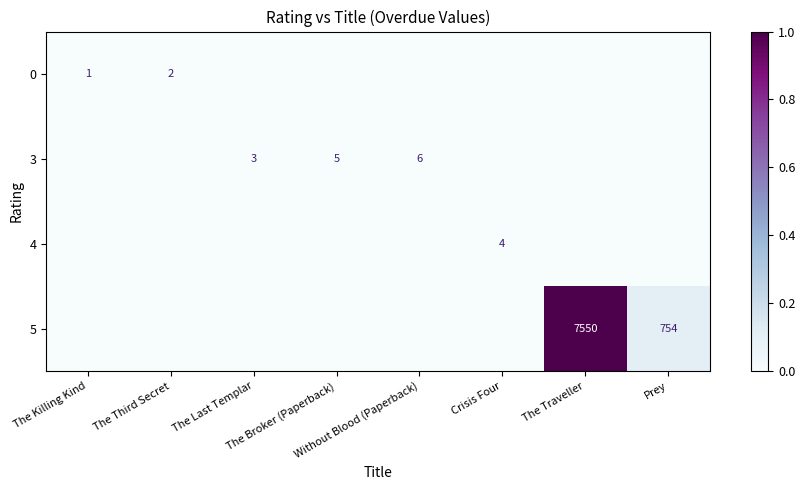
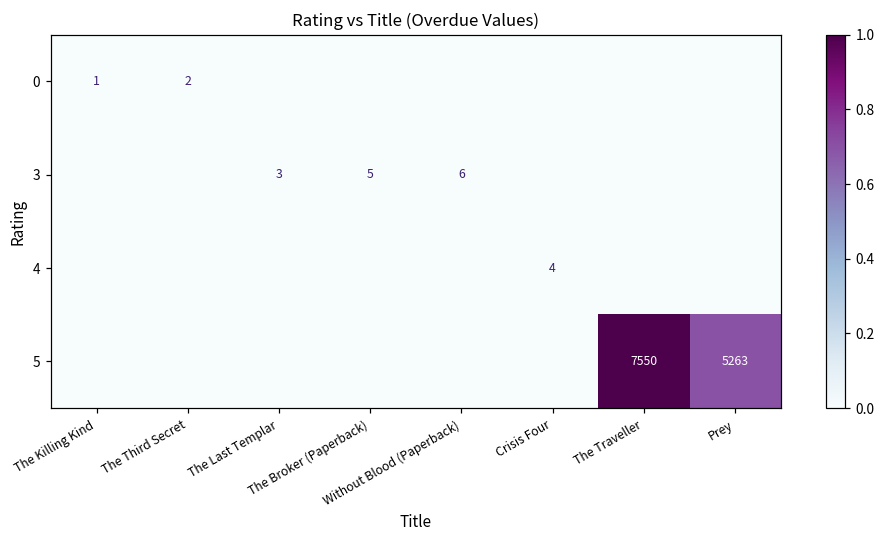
  {
    "0": {
      "The Killing Kind": 1,
      "The Third Secret": 2
    },
    "3": {
      "The Last Templar": 3,
      "The Broker (Paperback)": 5,
      "Without Blood (Paperback)": 6
    },
    "4": {
      "Crisis Four": 4
    },
    "5": {
      "The Traveller": 7550,
-     "Prey": 754
+     "Prey": 5263
    }
  }
